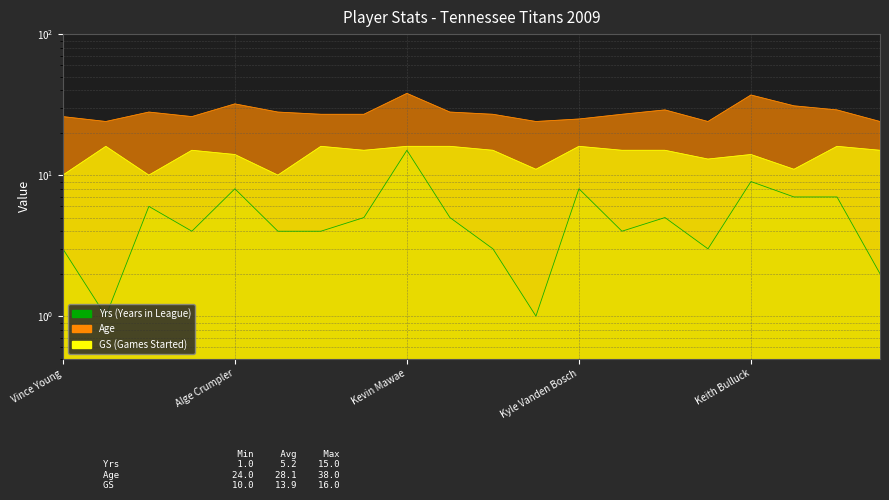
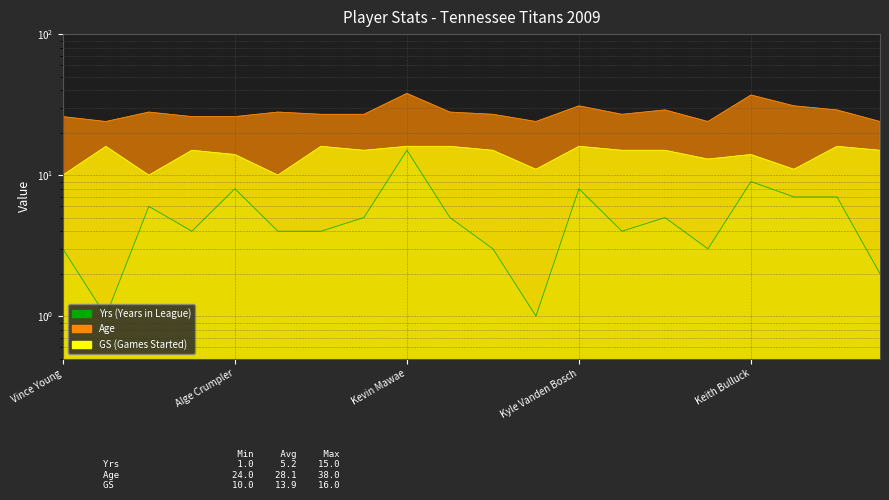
  {
    "Age": {
      "Vince Young": 26,
-     "Alge Crumpler": 32,
+     "Alge Crumpler": 26,
      "Kevin Mawae": 38,
-     "Kyle Vanden Bosch": 25,
+     "Kyle Vanden Bosch": 31,
      "Keith Bulluck": 37
    }
  }
